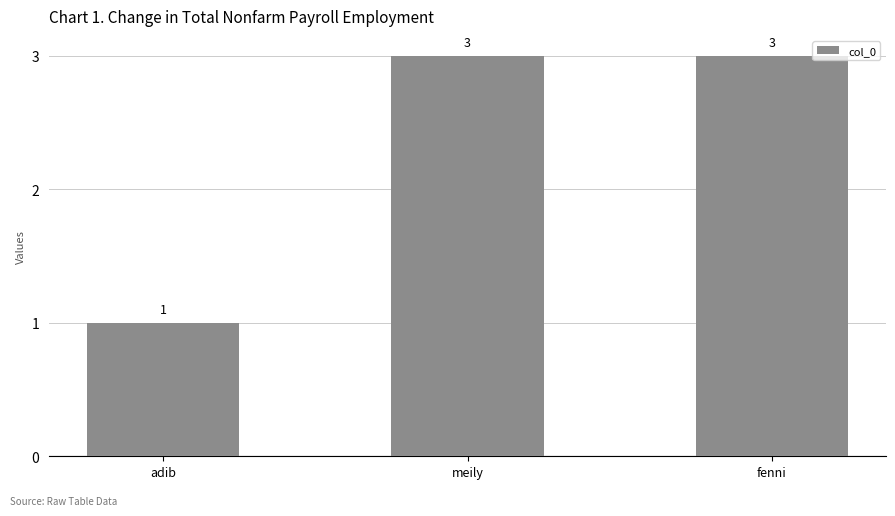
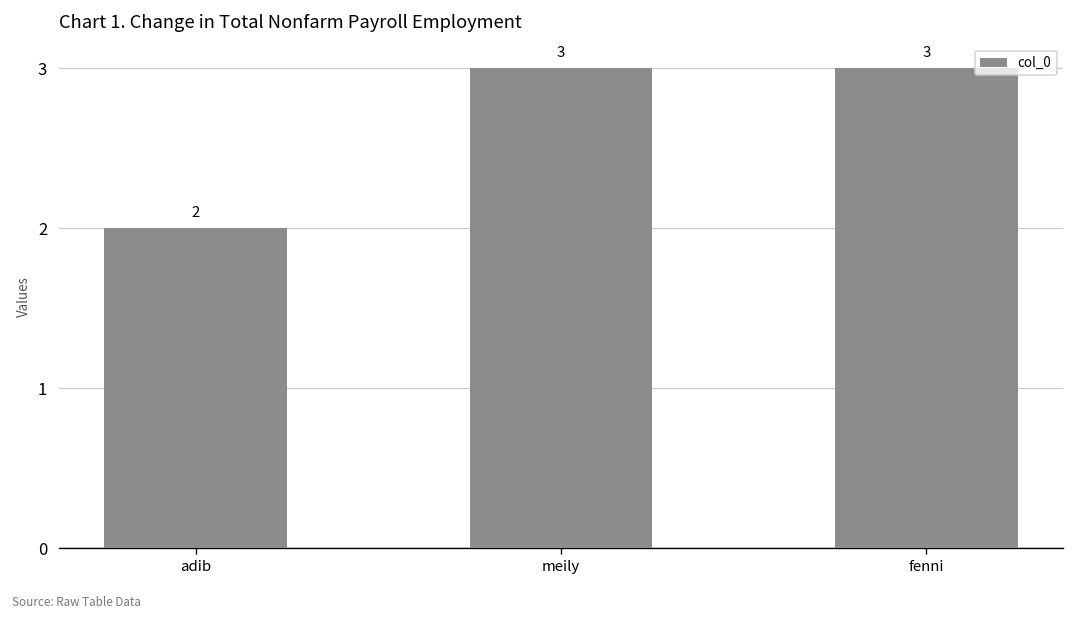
  {
-   "adib": 1,
+   "adib": 2,
    "meily": 3,
    "fenni": 3
  }
